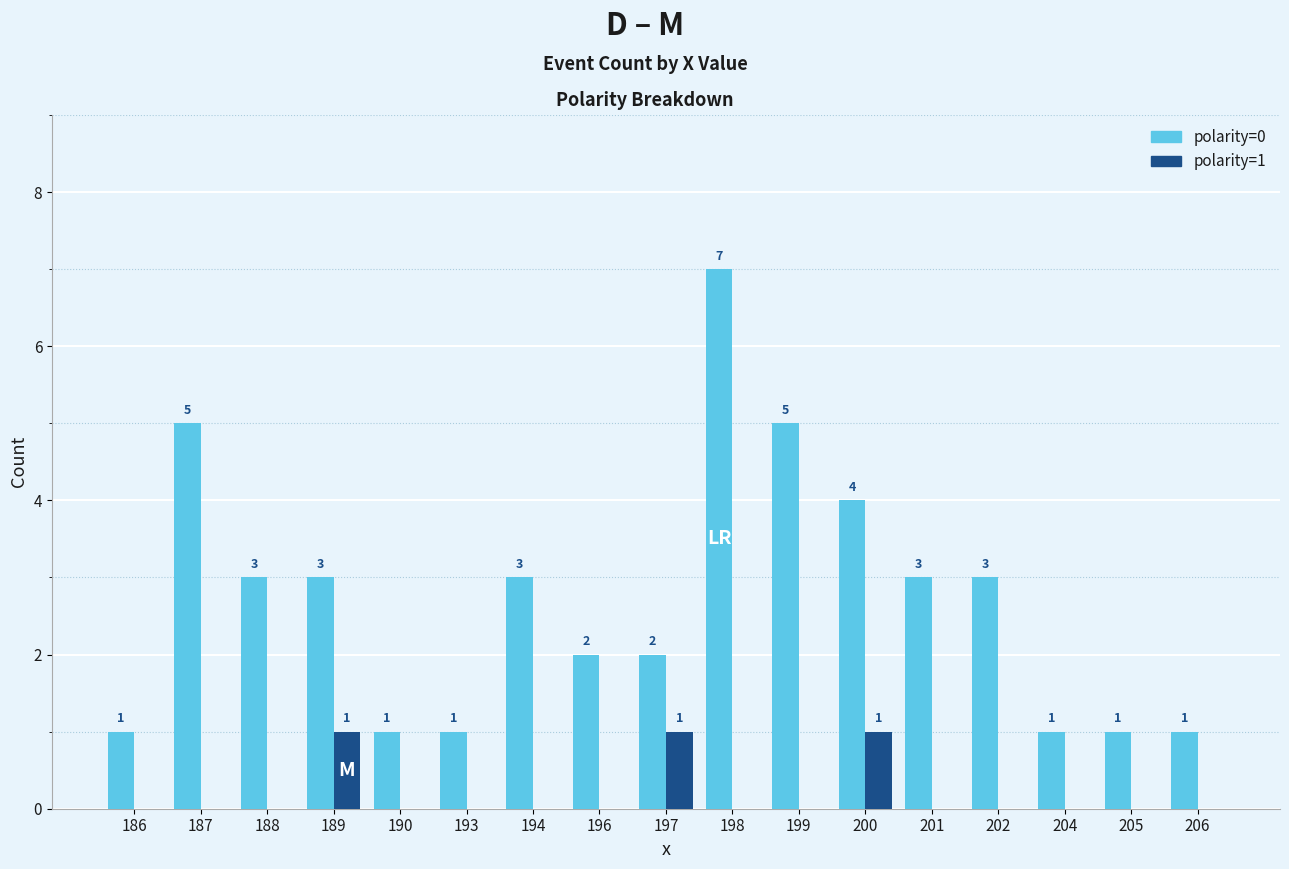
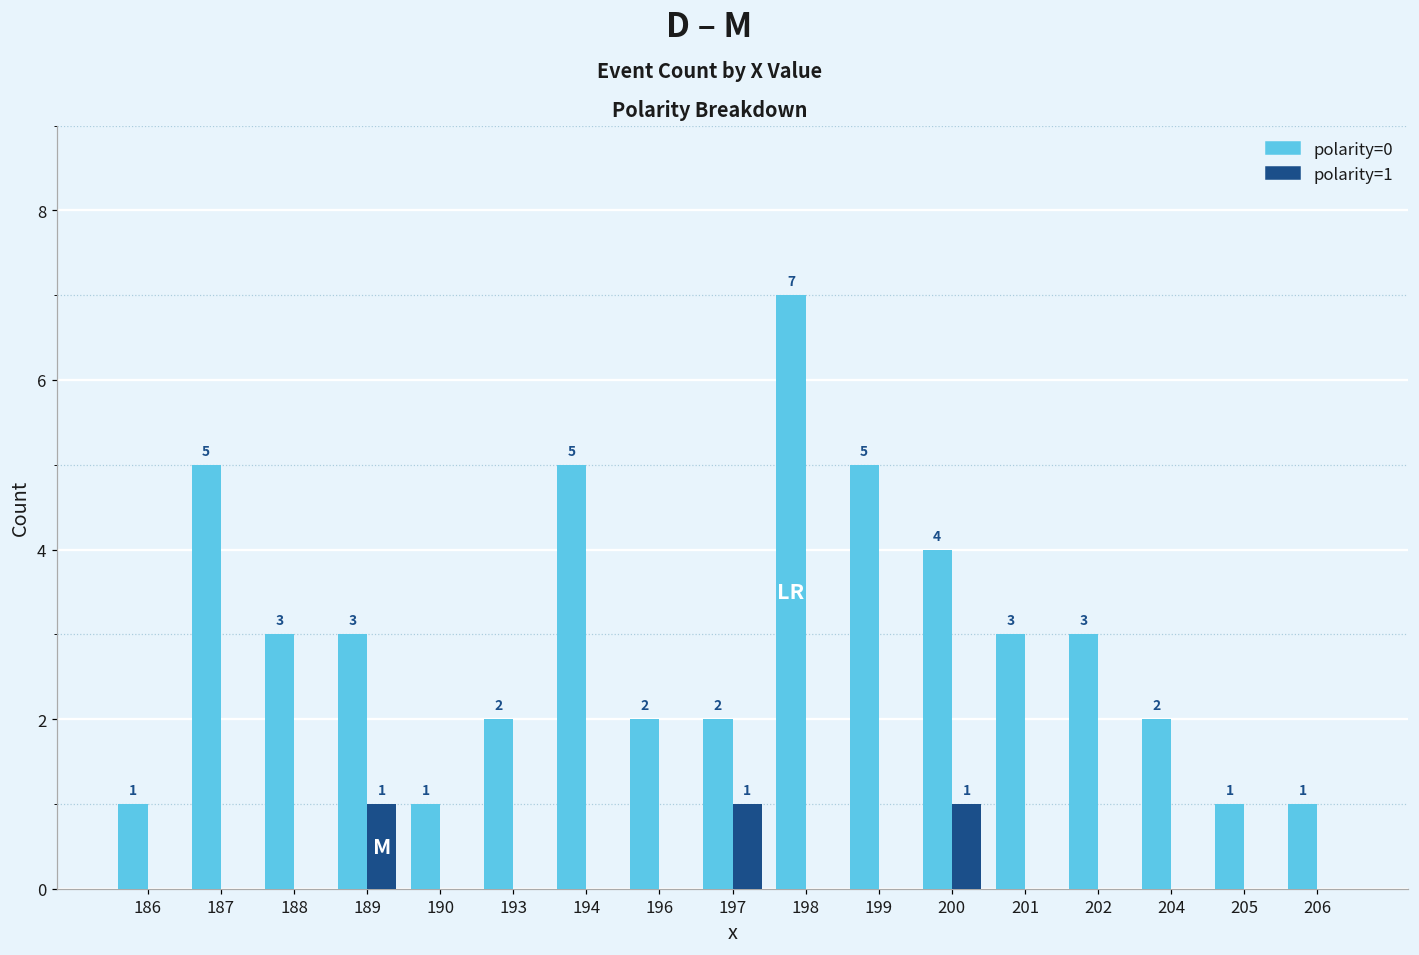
  {
    "polarity=0": {
      "186": 1,
      "187": 5,
      "188": 3,
      "189": 3,
      "190": 1,
-     "193": 1,
-     "194": 3,
+     "193": 2,
+     "194": 5,
      "196": 2,
      "197": 2,
      "198": 7,
      "199": 5,
      "200": 4,
      "201": 3,
      "202": 3,
-     "204": 1,
+     "204": 2,
      "205": 1,
      "206": 1
    },
    "polarity=1": {
      "189": 1,
      "197": 1,
      "200": 1
    }
  }
